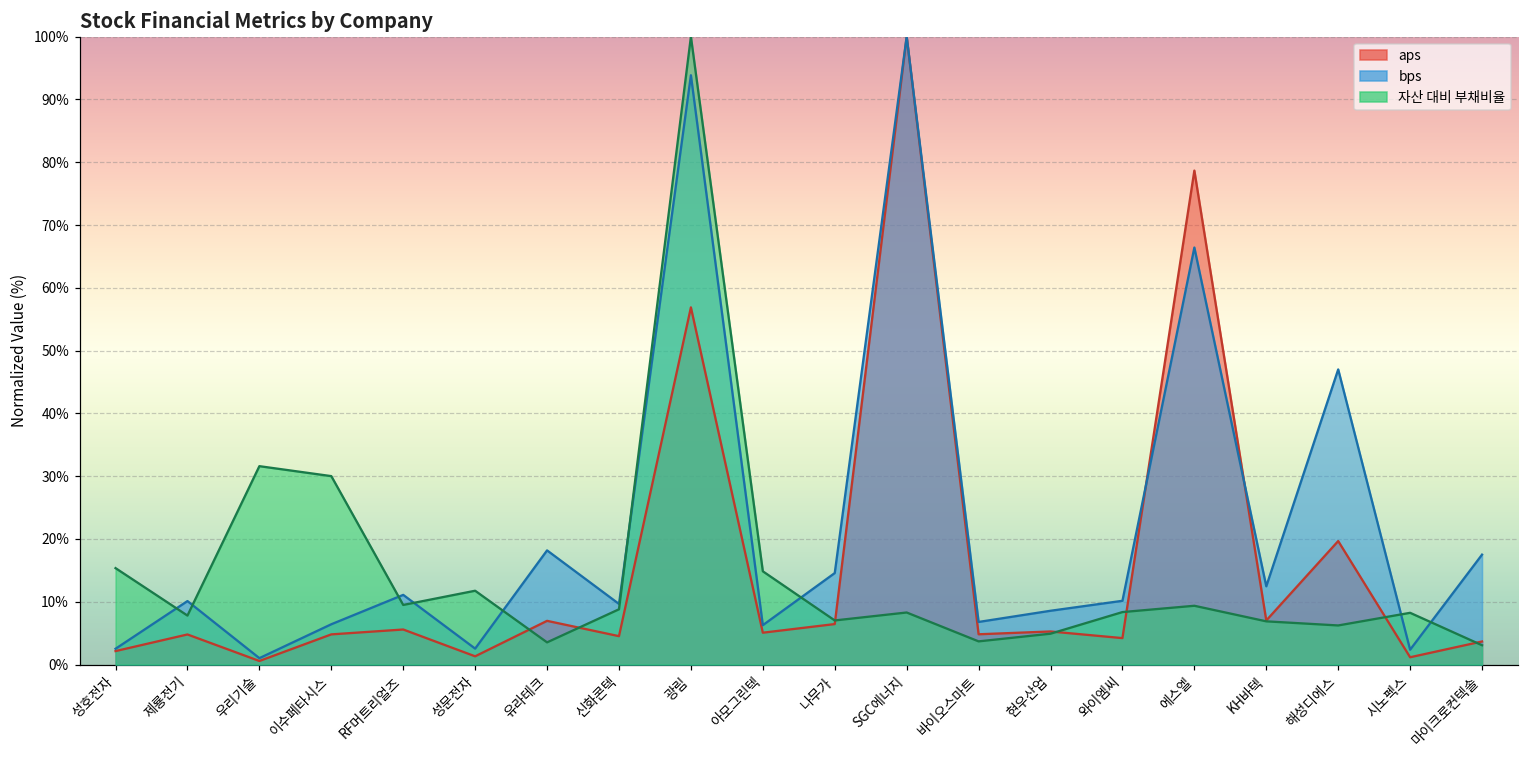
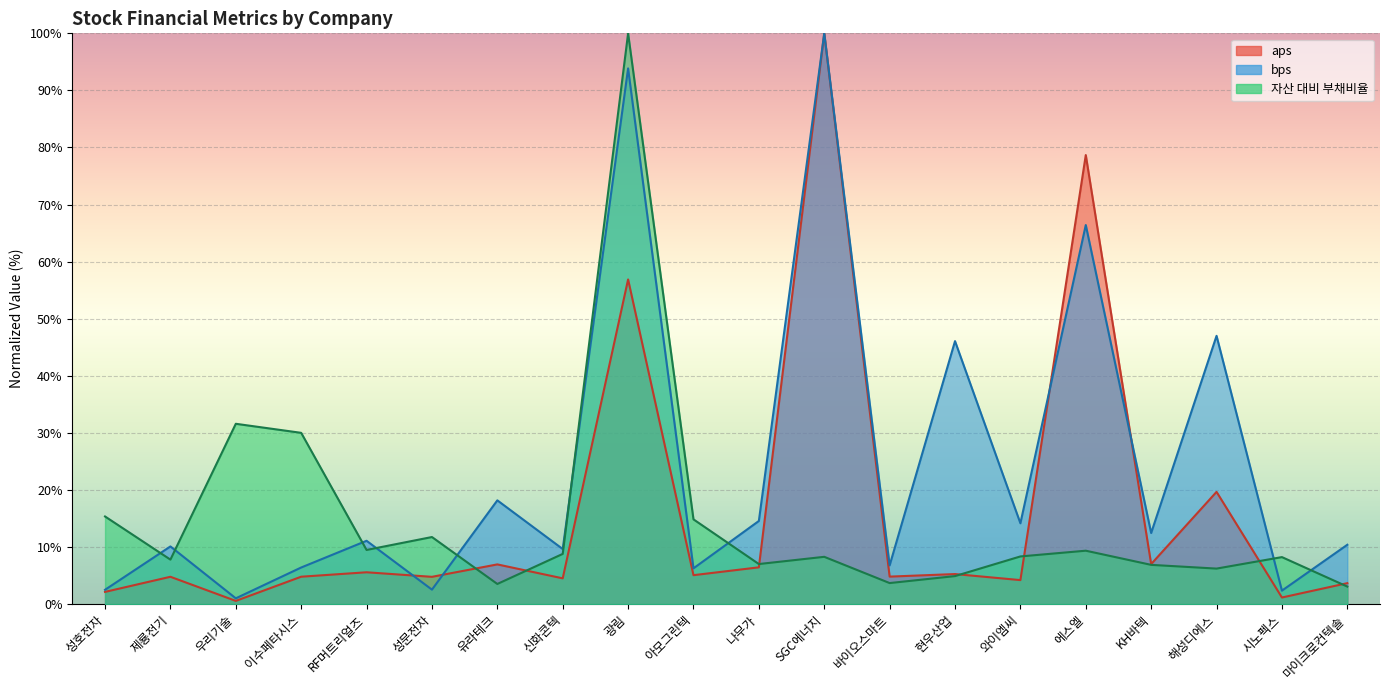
  {
    "aps": {
      "제룡전기": "5%",
      "우리기술": "1%",
      "이수페타시스": "5%",
      "RF머트리얼즈": "6%",
-     "성문전자": "1%",
+     "성문전자": "5%",
      "유라테크": "7%",
      "신화콘텍": "5%",
      "광림": "57%",
      "아모그린텍": "5%",
      "나무가": "6%",
      "바이오스마트": "5%",
      "와이엠씨": "4%",
      "에스엘": "79%",
      "해성디에스": "20%",
      "시노펙스": "1%",
      "마이크로컨텍솔": "4%"
    },
    "bps": {
      "제룡전기": "10%",
      "우리기술": "1%",
      "이수페타시스": "6%",
      "RF머트리얼즈": "11%",
      "성문전자": "3%",
      "유라테크": "18%",
      "신화콘텍": "10%",
      "광림": "94%",
      "아모그린텍": "6%",
      "나무가": "15%",
      "바이오스마트": "7%",
-     "현우산업": "9%",
-     "와이엠씨": "10%",
+     "현우산업": "46%",
+     "와이엠씨": "14%",
      "에스엘": "66%",
      "KH바텍": "12%",
      "해성디에스": "47%",
      "시노펙스": "2%",
-     "마이크로컨텍솔": "18%"
+     "마이크로컨텍솔": "10%"
    },
    "자산 대비 부채비율": {
      "성호전자": "15%",
      "제룡전기": "8%",
      "우리기술": "32%",
      "이수페타시스": "30%",
      "RF머트리얼즈": "9%",
      "성문전자": "12%",
      "유라테크": "4%",
      "신화콘텍": "9%",
      "광림": "100%",
      "아모그린텍": "15%",
      "나무가": "7%",
      "SGC에너지": "8%",
      "바이오스마트": "4%",
      "와이엠씨": "8%",
      "에스엘": "9%",
      "해성디에스": "6%",
      "시노펙스": "8%",
      "마이크로컨텍솔": "3%"
    }
  }
